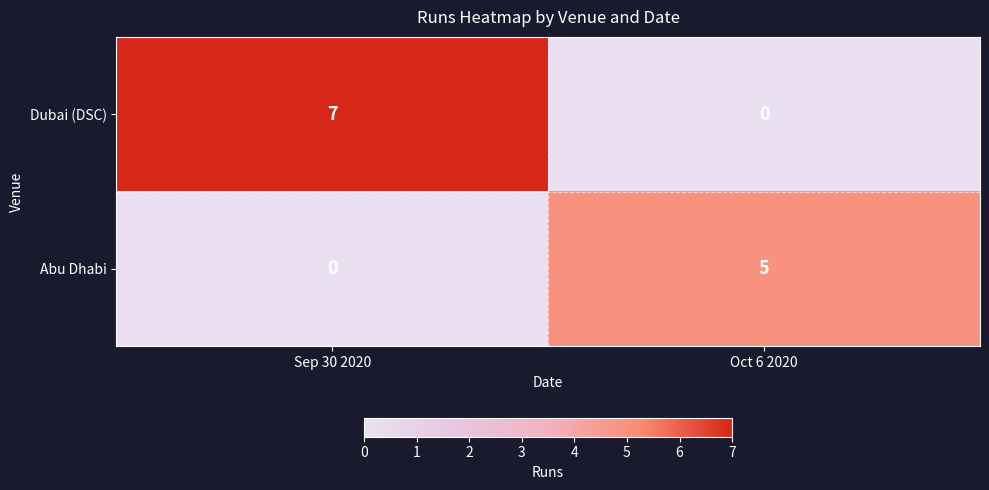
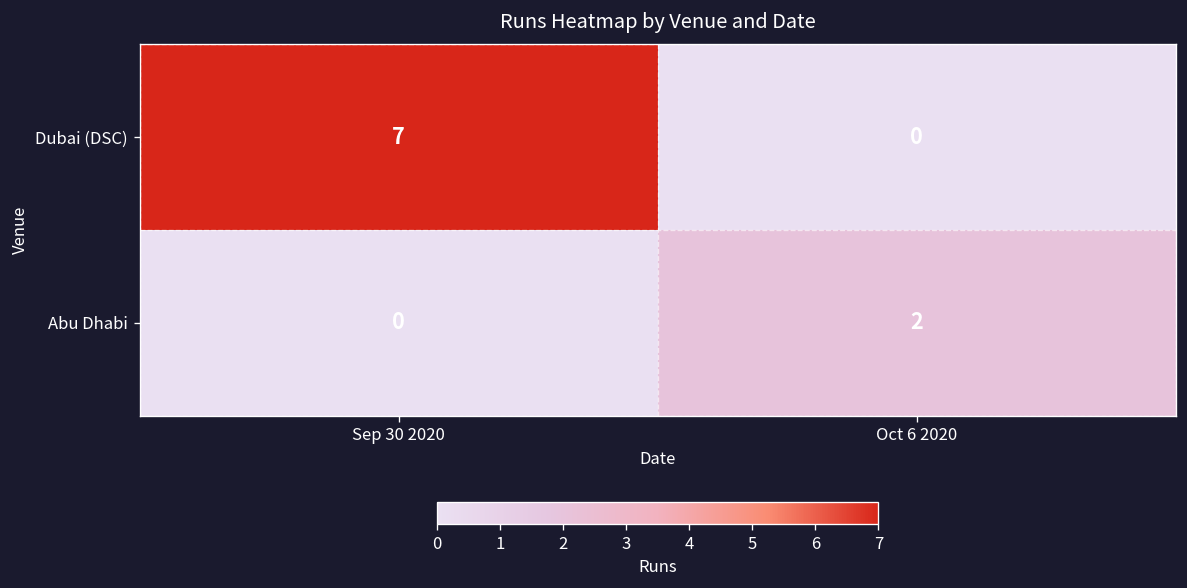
  {
    "Dubai (DSC)": {
      "Sep 30 2020": 7
    },
    "Abu Dhabi": {
-     "Oct 6 2020": 5
+     "Oct 6 2020": 2
    }
  }
